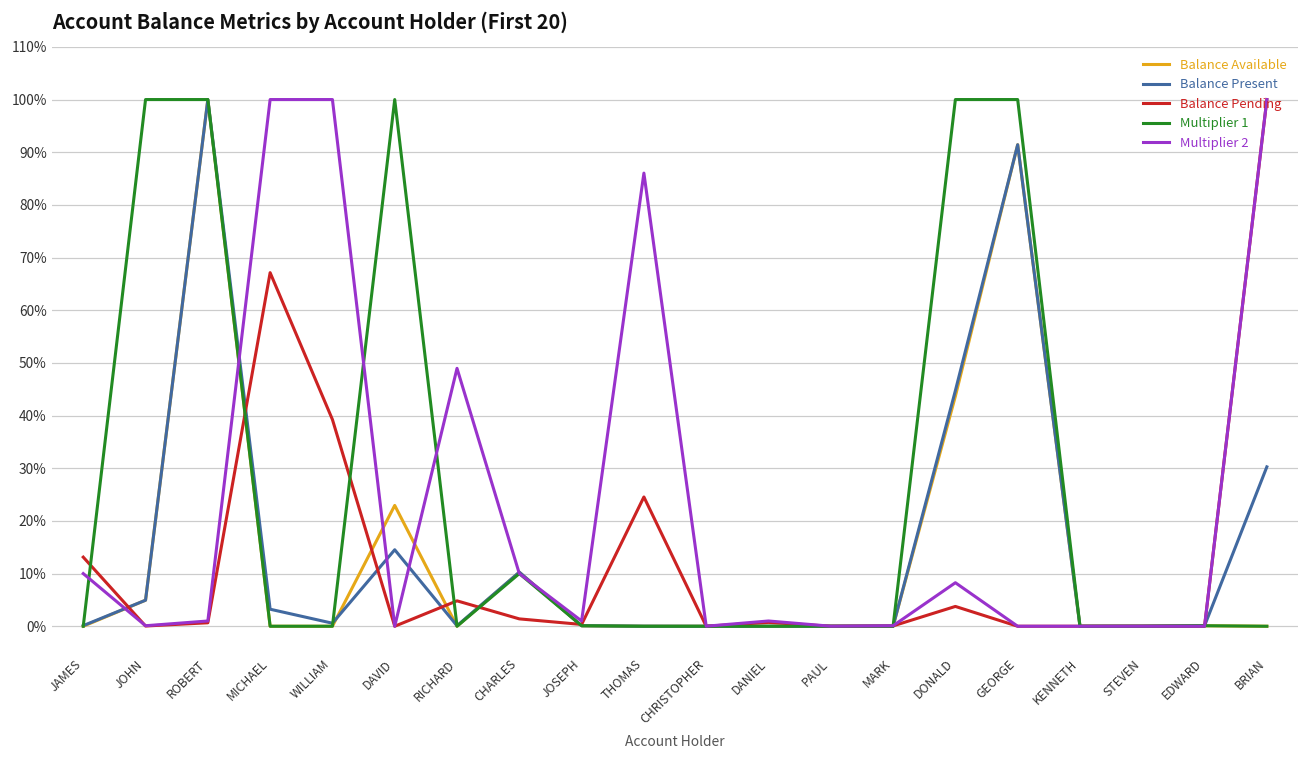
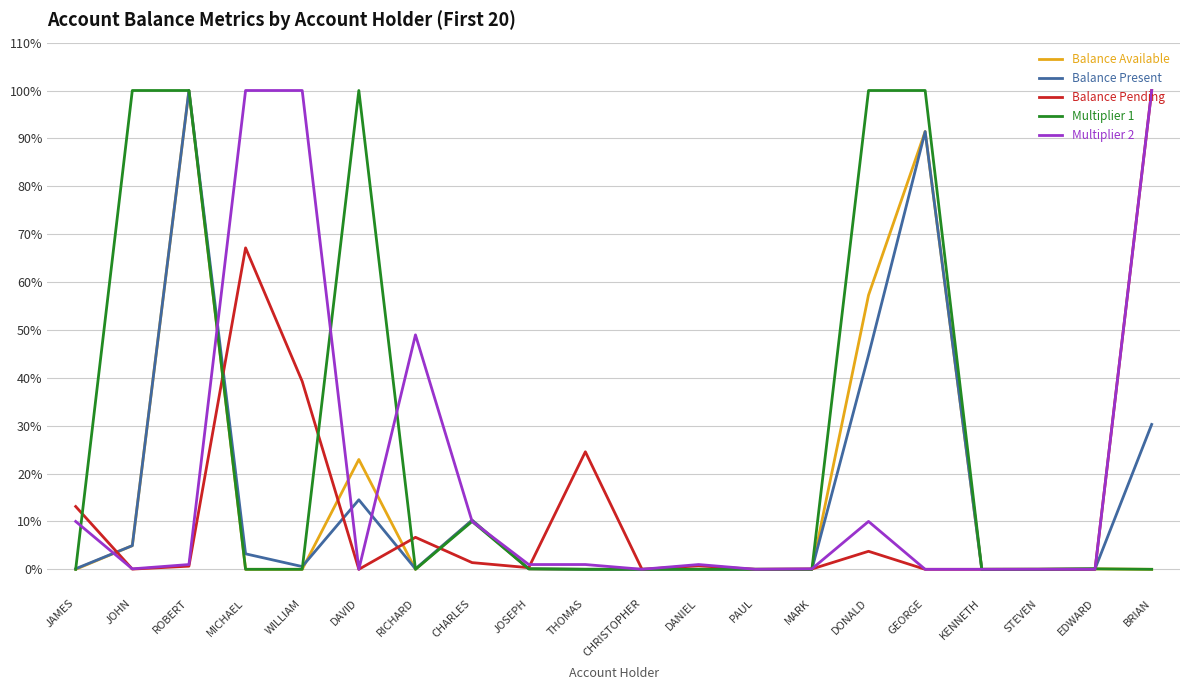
  {
    "Balance Available": {
      "DAVID": "23%",
-     "DONALD": "44%"
+     "DONALD": "57%"
    },
    "Balance Present": {
      "MICHAEL": "3%",
      "WILLIAM": "1%",
      "DAVID": "15%",
      "DONALD": "45%",
      "BRIAN": "30%"
    },
    "Balance Pending": {
      "JAMES": "13%",
      "MICHAEL": "67%",
      "WILLIAM": "39%",
-     "RICHARD": "5%",
+     "RICHARD": "7%",
      "CHARLES": "1%",
      "THOMAS": "25%",
      "DONALD": "4%"
    },
    "Multiplier 1": {
      "JOHN": "100%",
      "DAVID": "100%",
      "DONALD": "100%",
      "GEORGE": "100%"
    },
    "Multiplier 2": {
      "JAMES": "10%",
      "MICHAEL": "100%",
      "WILLIAM": "100%",
      "RICHARD": "49%",
      "JOSEPH": "1%",
-     "THOMAS": "86%",
-     "DONALD": "8%"
+     "THOMAS": "1%",
+     "DONALD": "10%"
    }
  }
